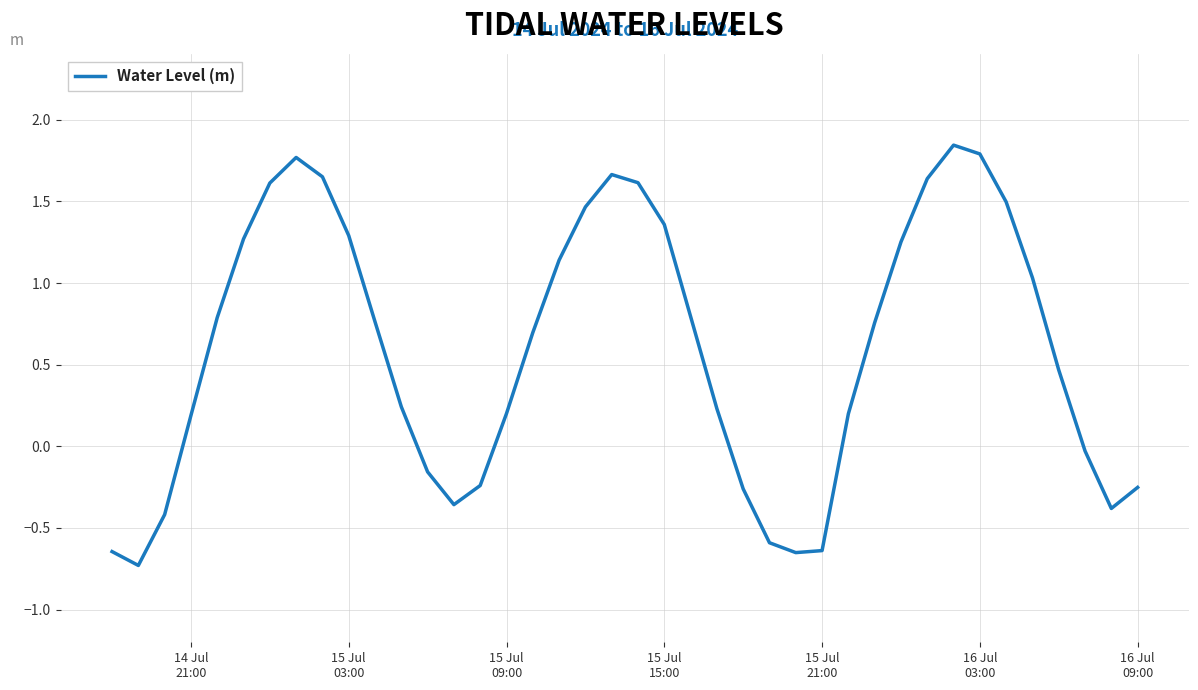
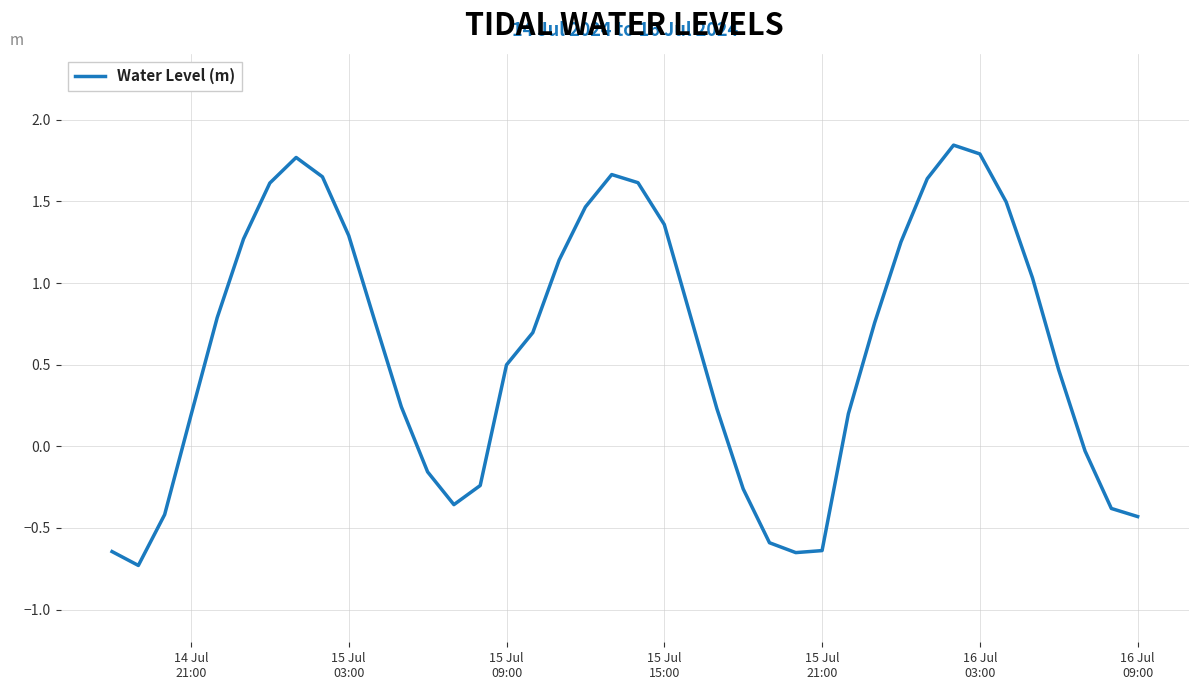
  {
    "14 Jul 21:00": 0.19,
    "15 Jul 03:00": 1.29,
-   "15 Jul 09:00": 0.20,
+   "15 Jul 09:00": 0.50,
    "15 Jul 15:00": 1.36,
    "15 Jul 21:00": -0.64,
    "16 Jul 03:00": 1.79,
-   "16 Jul 09:00": -0.25
+   "16 Jul 09:00": -0.43
  }
